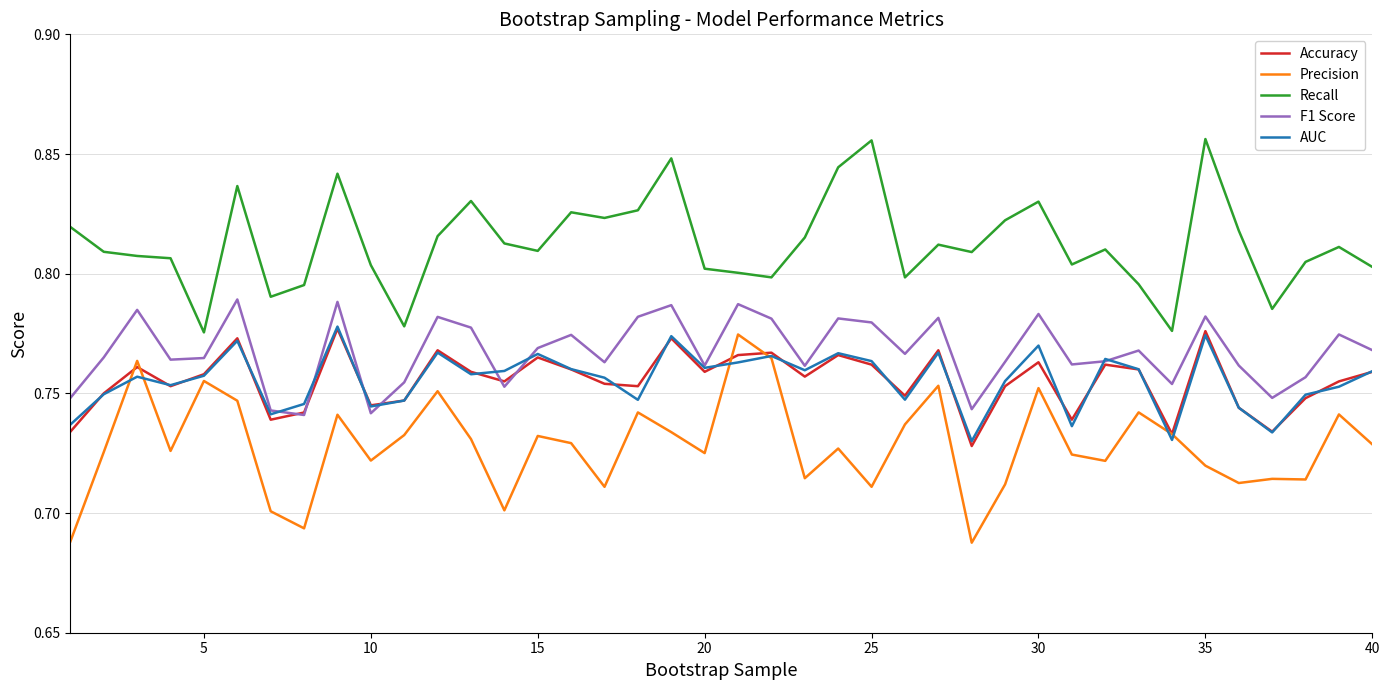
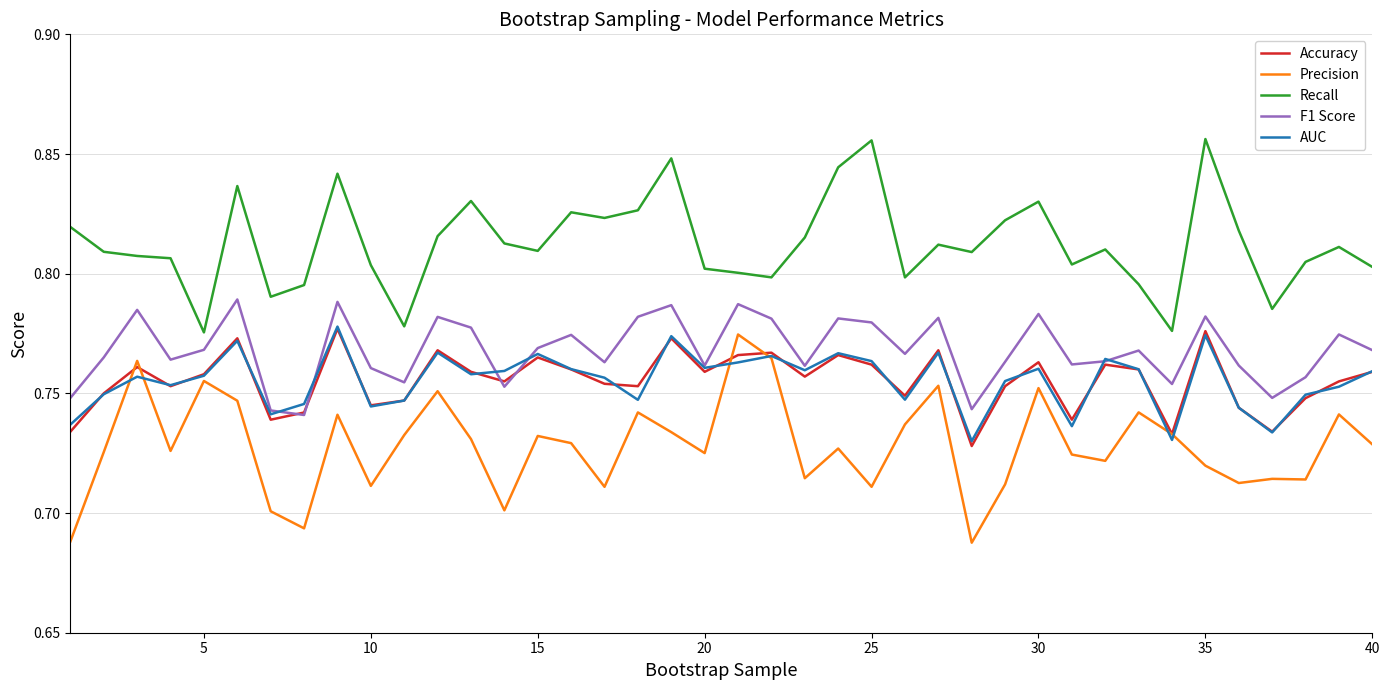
  {
    "Accuracy": {
      "15": 0.765,
      "20": 0.759,
      "25": 0.762,
      "30": 0.763,
      "35": 0.776
    },
    "Precision": {
      "5": 0.755,
-     "10": 0.722,
+     "10": 0.711,
      "15": 0.732,
      "20": 0.725,
      "25": 0.711,
      "30": 0.752,
      "35": 0.720,
      "40": 0.729
    },
    "Recall": {
      "5": 0.775,
      "10": 0.804,
      "15": 0.810,
      "20": 0.802,
      "25": 0.856,
      "30": 0.830,
      "35": 0.856,
      "40": 0.803
    },
    "F1 Score": {
-     "5": 0.765,
-     "10": 0.742,
+     "5": 0.768,
+     "10": 0.761,
      "15": 0.769,
      "25": 0.780,
      "30": 0.783,
      "35": 0.782,
      "40": 0.768
    },
    "AUC": {
      "15": 0.766,
      "25": 0.763,
-     "30": 0.770,
+     "30": 0.760,
      "35": 0.774
    }
  }
